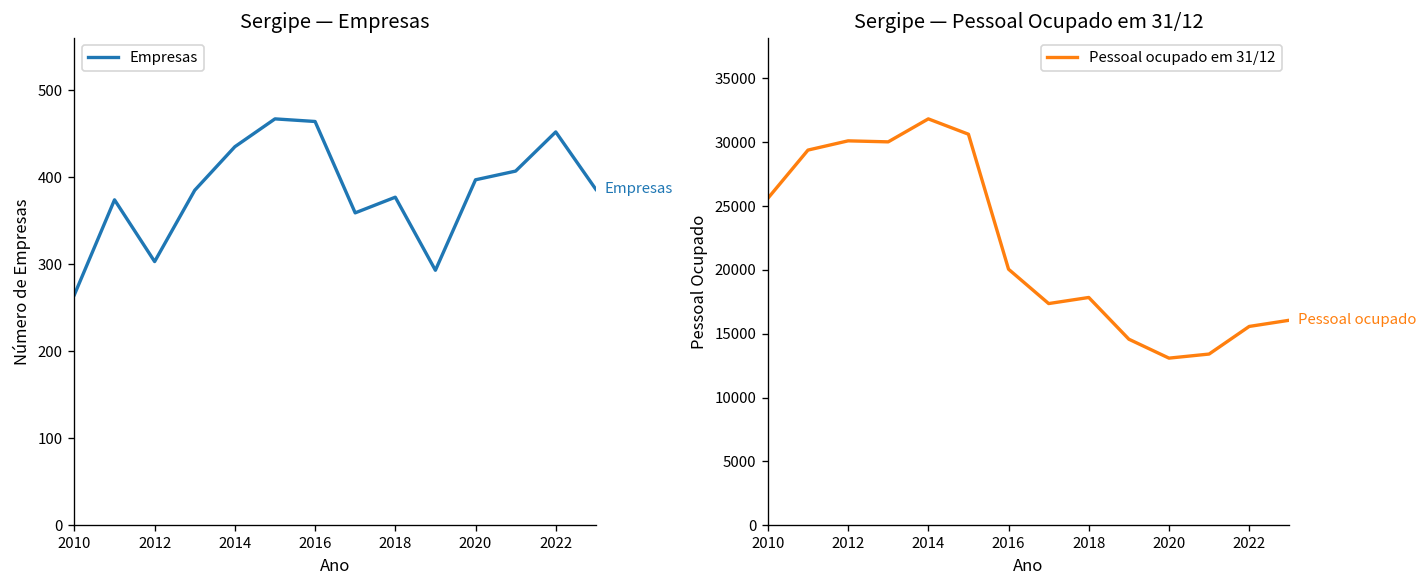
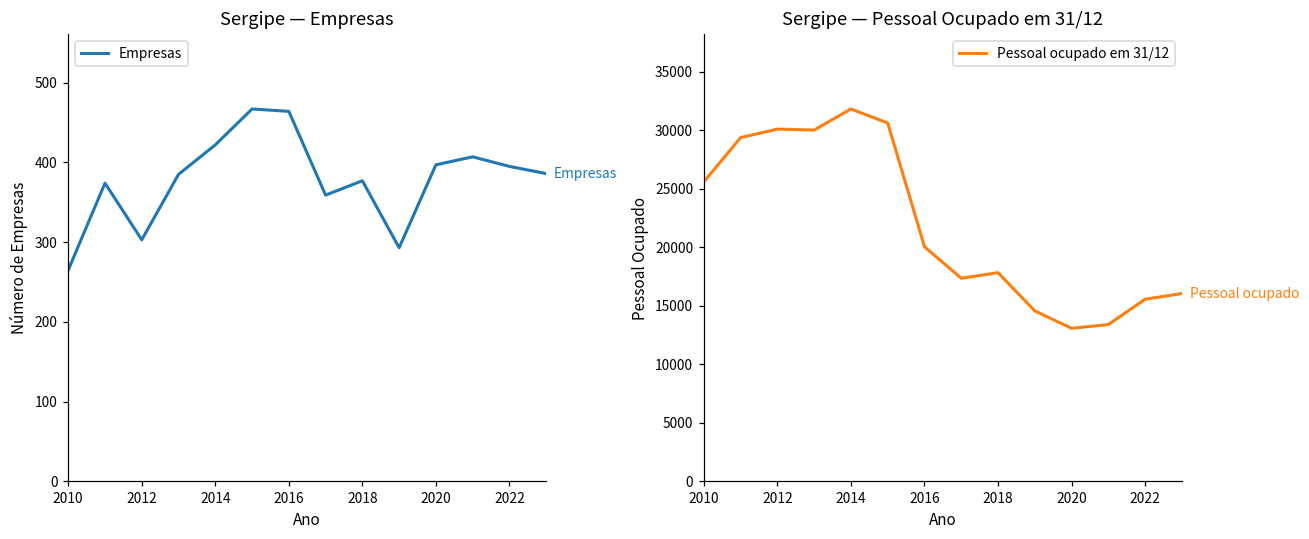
  {
    "Sergipe — Empresas": {
      "2010": 270,
      "2012": 300,
-     "2014": 440,
+     "2014": 420,
      "2016": 460,
      "2018": 380,
      "2020": 400,
-     "2022": 450
+     "2022": 400
    },
    "Sergipe — Pessoal Ocupado em 31/12": {
      "2010": 25600,
      "2012": 30100,
      "2014": 31800,
      "2016": 20100,
      "2018": 17800,
      "2020": 13100,
      "2022": 15600
    }
  }
